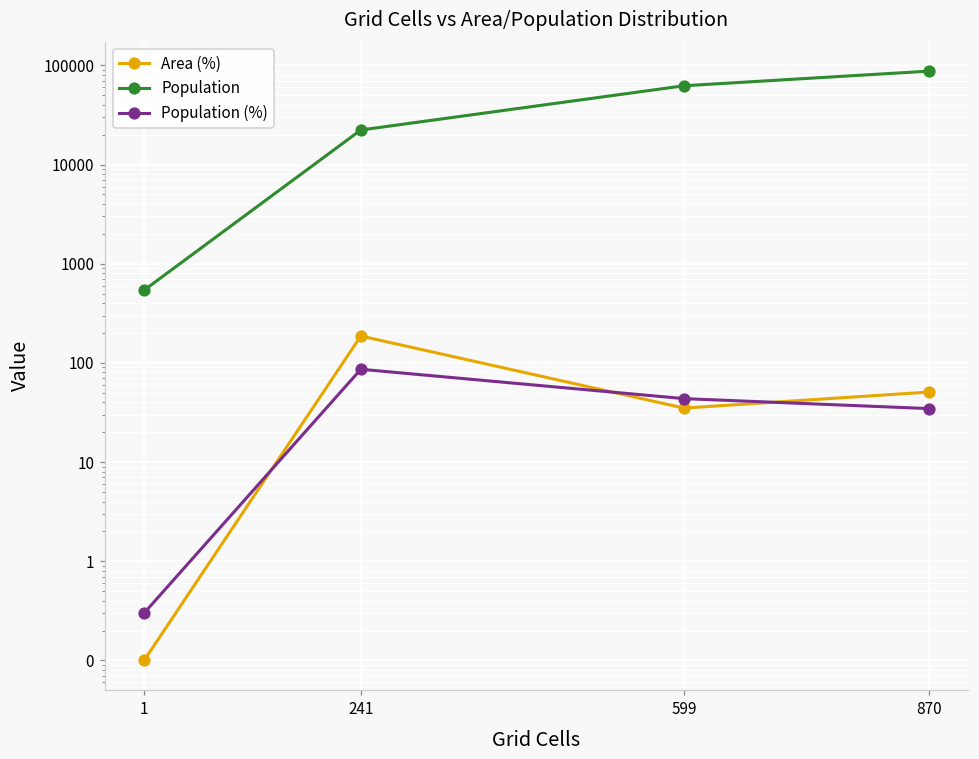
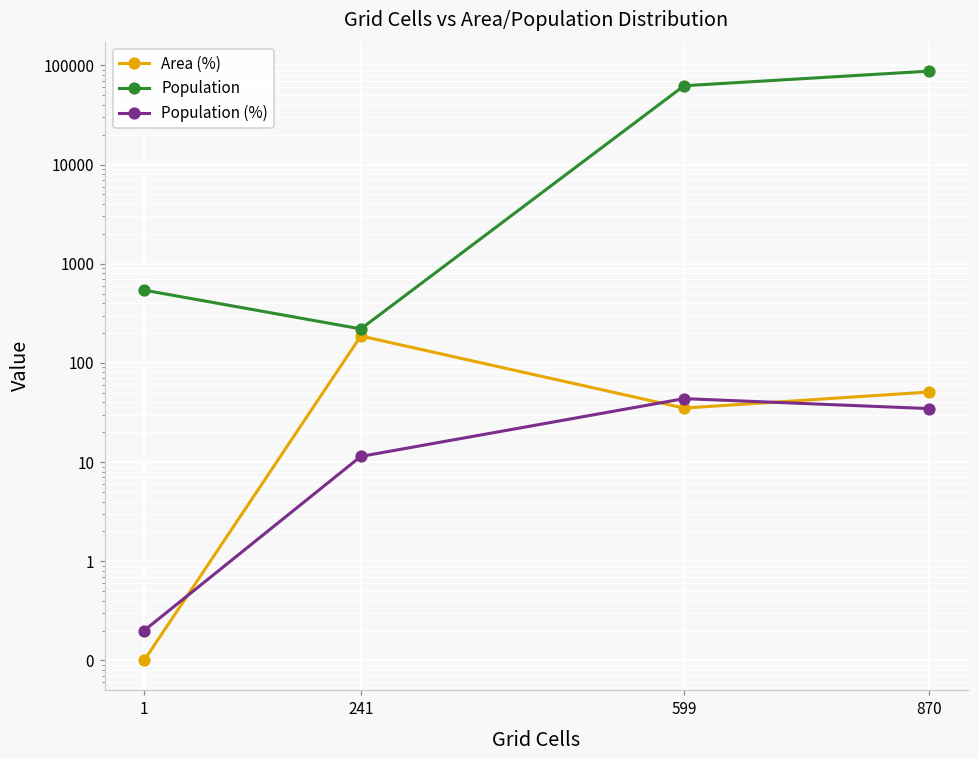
  {
    "Area (%)": {
      "1": 0.1,
      "241": 190,
      "599": 35,
      "870": 50
    },
    "Population": {
      "1": 500,
-     "241": 22000,
+     "241": 220,
      "599": 60000,
      "870": 90000
    },
    "Population (%)": {
-     "1": 0.3,
-     "241": 90,
+     "1": 0.2,
+     "241": 11,
      "599": 40,
      "870": 35
    }
  }
